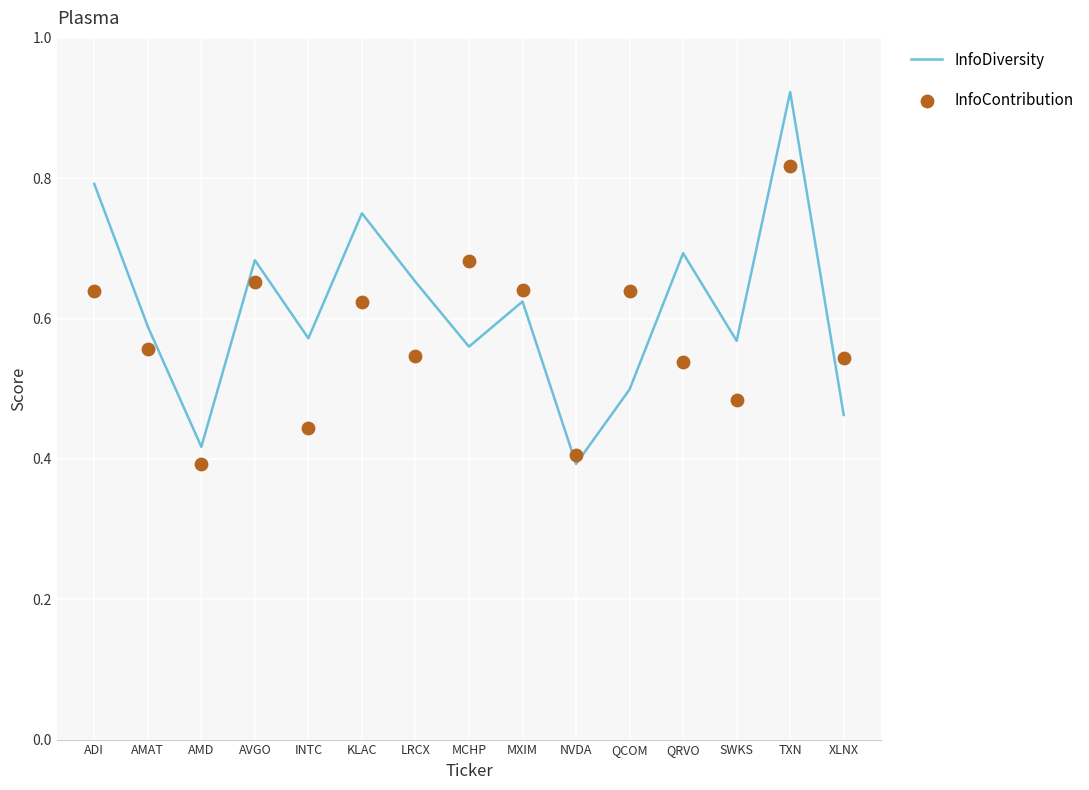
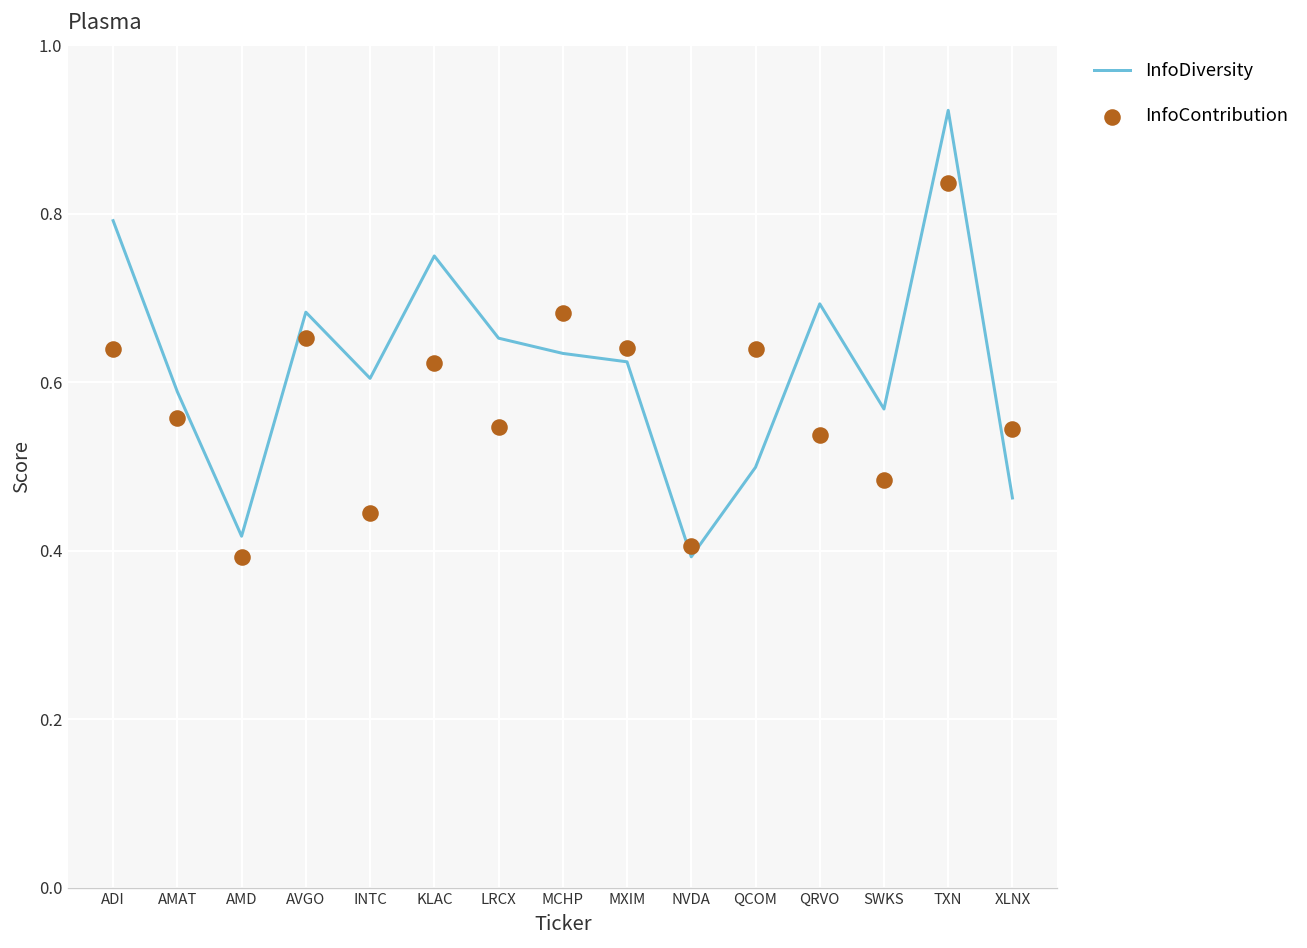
  {
    "InfoDiversity": {
      "ADI": 0.79,
      "AMAT": 0.59,
      "AMD": 0.42,
      "AVGO": 0.68,
-     "INTC": 0.57,
+     "INTC": 0.60,
      "KLAC": 0.75,
      "LRCX": 0.65,
-     "MCHP": 0.56,
+     "MCHP": 0.63,
      "MXIM": 0.62,
      "NVDA": 0.39,
      "QCOM": 0.50,
      "QRVO": 0.69,
      "SWKS": 0.57,
      "TXN": 0.92,
      "XLNX": 0.46
    },
    "InfoContribution": {
-     "TXN": 0.82
+     "TXN": 0.84
    }
  }
